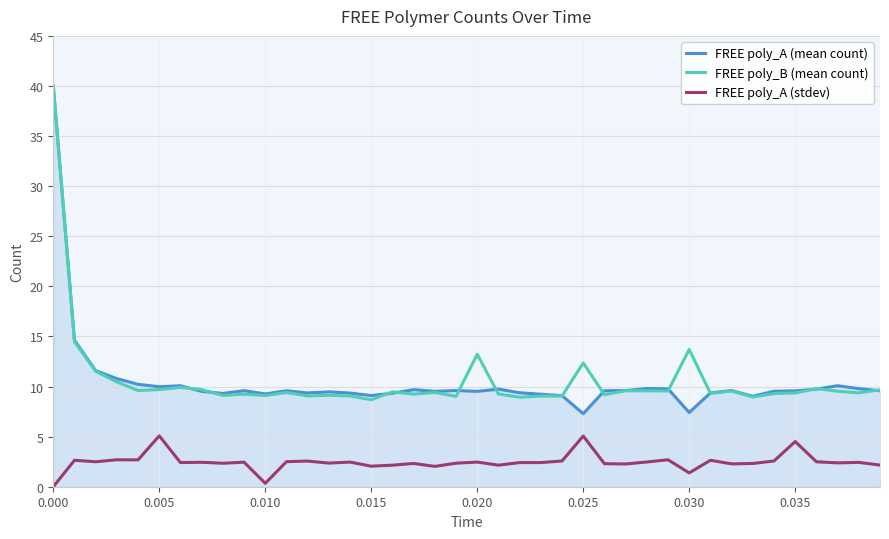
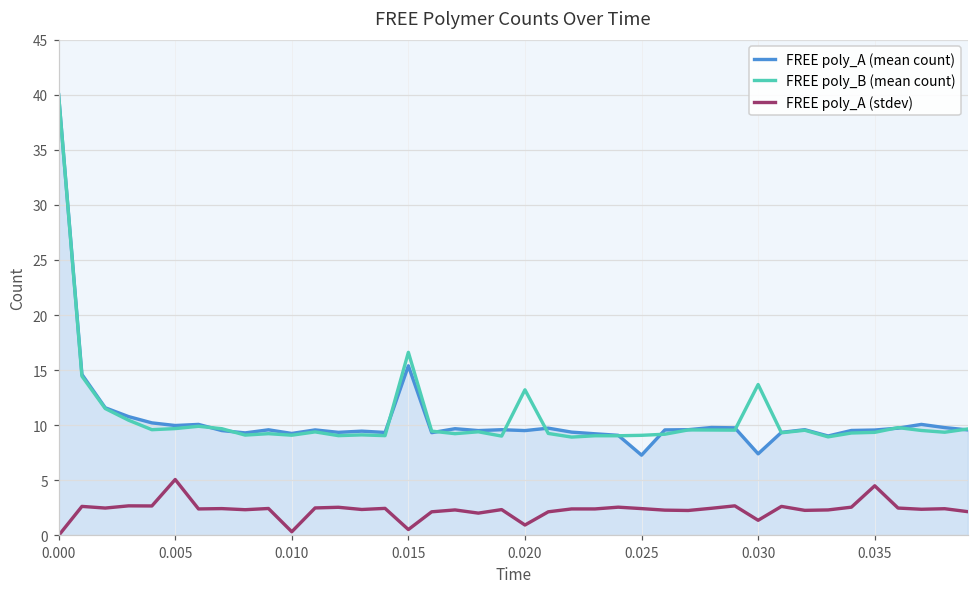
  {
    "FREE poly_A (mean count)": {
      "0.005": 10.0,
-     "0.015": 9.1,
+     "0.015": 15.4,
      "0.020": 9.5,
      "0.025": 7.3,
      "0.030": 7.4
    },
    "FREE poly_B (mean count)": {
      "0.005": 9.7,
-     "0.015": 8.7,
+     "0.015": 16.6,
      "0.020": 13.2,
-     "0.025": 12.4,
+     "0.025": 9.1,
      "0.030": 13.7
    },
    "FREE poly_A (stdev)": {
      "0.000": 0.0,
      "0.005": 5.1,
      "0.010": 0.3,
-     "0.015": 2.1,
-     "0.020": 2.5,
-     "0.025": 5.1,
+     "0.015": 0.5,
+     "0.020": 1.0,
+     "0.025": 2.4,
      "0.030": 1.4,
      "0.035": 4.5
    }
  }
